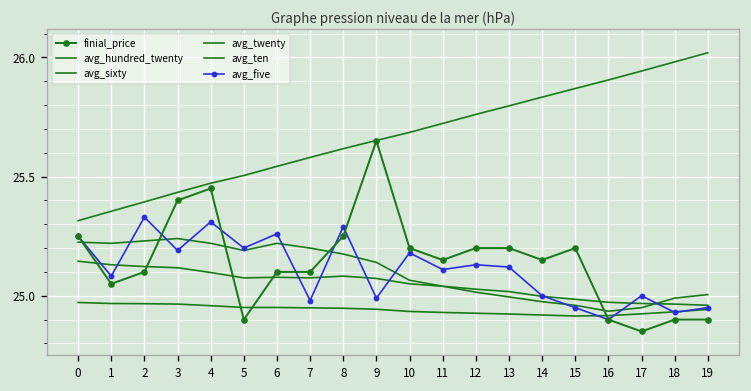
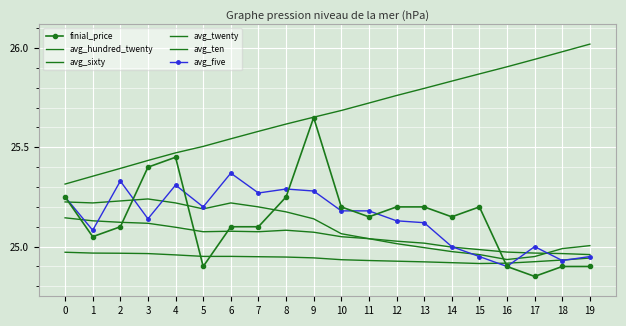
  {
    "avg_five": {
      "1": 25.08,
      "2": 25.33,
-     "3": 25.19,
+     "3": 25.14,
      "4": 25.31,
-     "6": 25.26,
-     "7": 24.98,
+     "6": 25.37,
+     "7": 25.27,
      "8": 25.29,
-     "9": 24.99,
+     "9": 25.28,
      "10": 25.18,
-     "11": 25.11,
+     "11": 25.18,
      "12": 25.13,
      "13": 25.12,
      "17": 25.00
    }
  }
